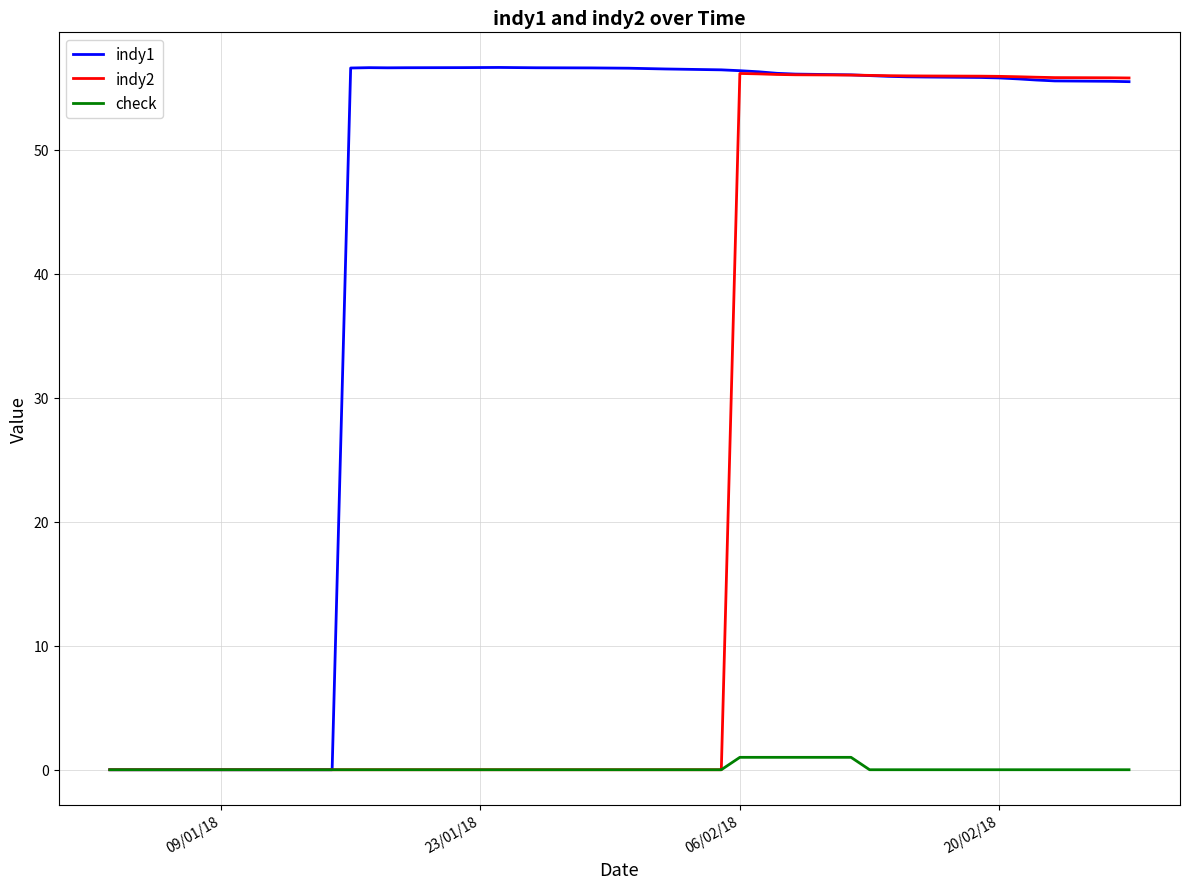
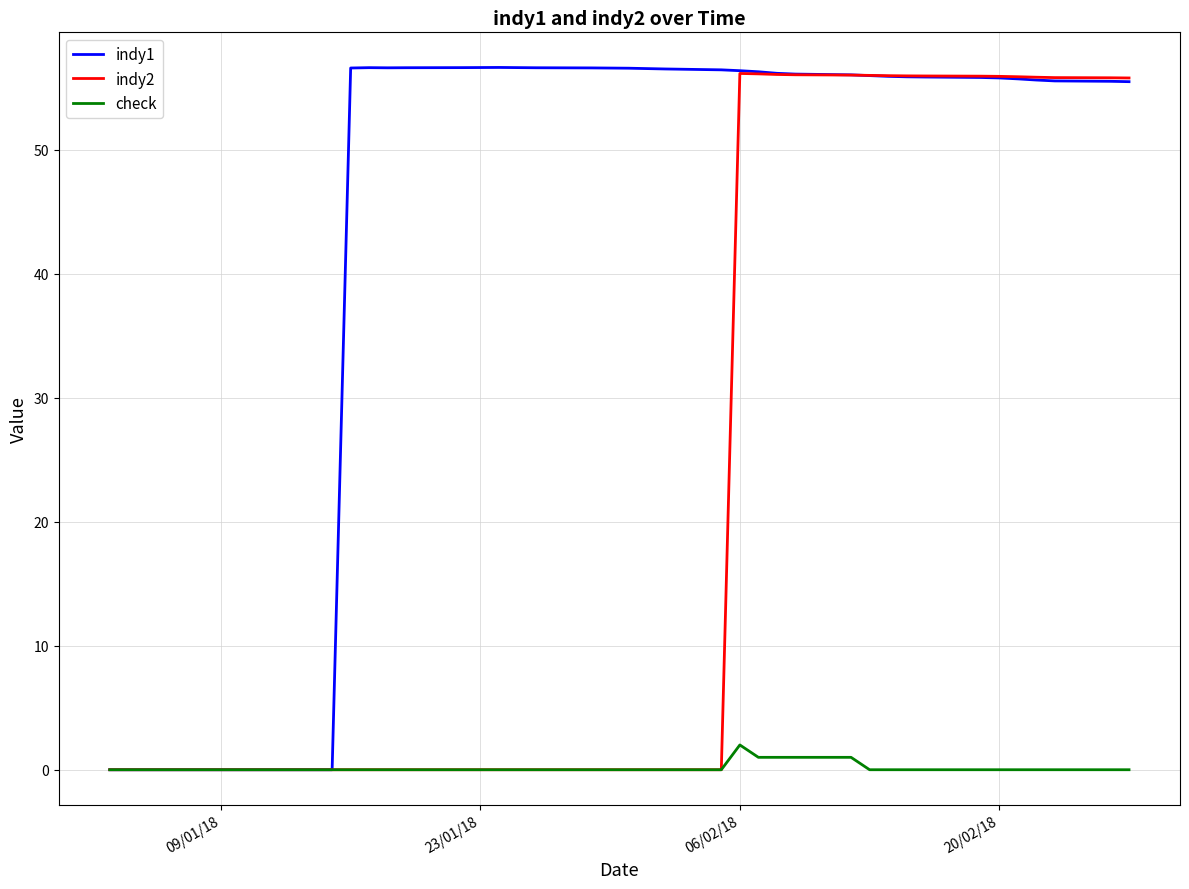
  {
    "indy1": {
      "23/01/18": 56.6,
      "06/02/18": 56.4
    },
    "indy2": {
      "06/02/18": 56
    },
    "check": {
-     "06/02/18": 1,
+     "06/02/18": 2,
      "20/02/18": 0
    }
  }
